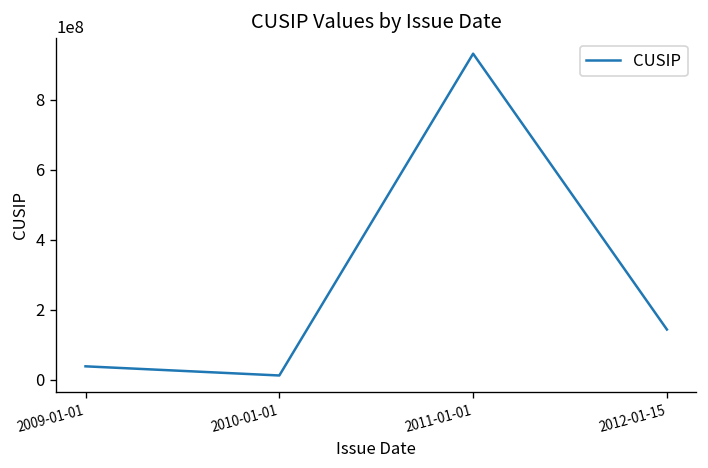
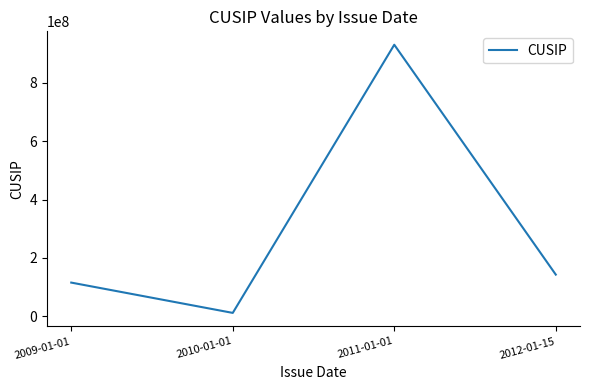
  {
-   "2009-01-01": 40000000,
+   "2009-01-01": 120000000,
    "2010-01-01": 10000000,
    "2011-01-01": 930000000,
    "2012-01-15": 140000000
  }
